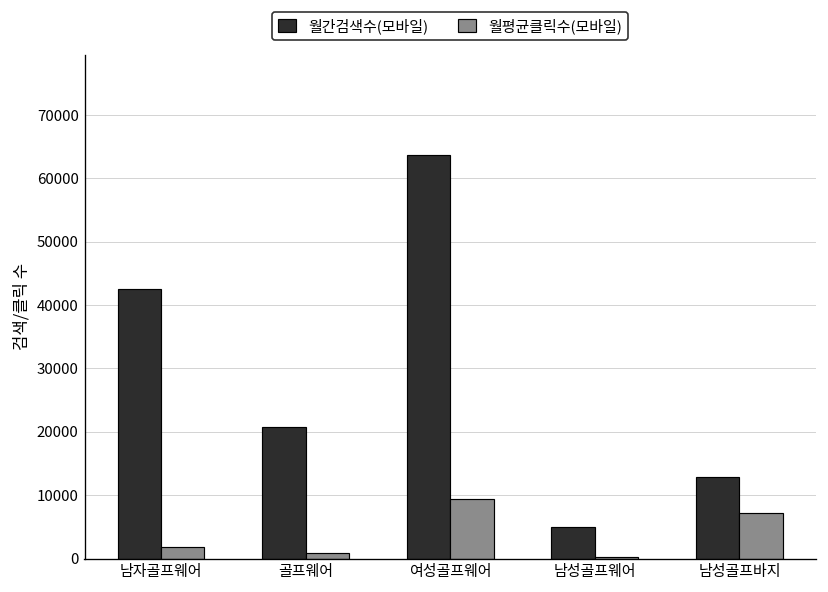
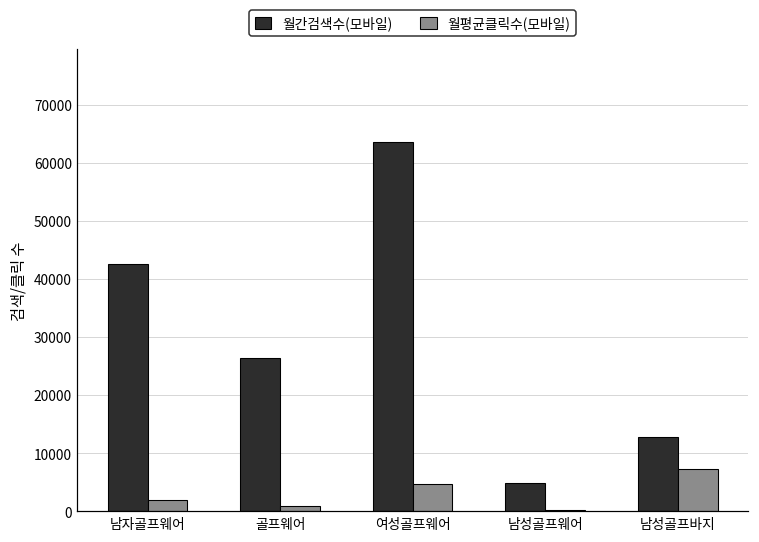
  {
    "월간검색수(모바일)": {
      "남자골프웨어": 43000,
-     "골프웨어": 21000,
+     "골프웨어": 26000,
      "여성골프웨어": 64000,
      "남성골프웨어": 5000,
      "남성골프바지": 13000
    },
    "월평균클릭수(모바일)": {
      "남자골프웨어": 2000,
      "골프웨어": 1000,
-     "여성골프웨어": 9000,
+     "여성골프웨어": 5000,
      "남성골프바지": 7000
    }
  }
